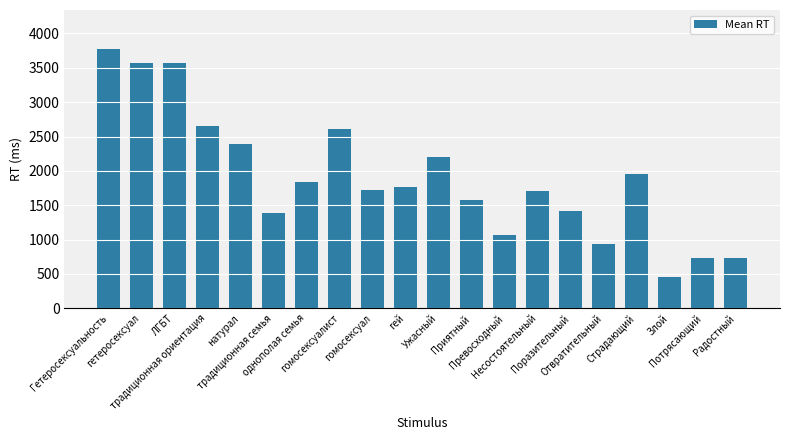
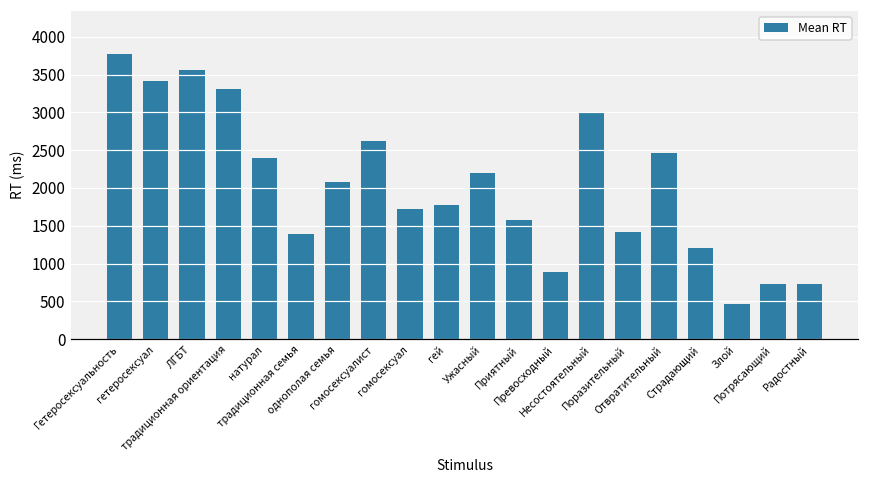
  {
    "Гетеросексуальность": 3800,
-   "гетеросексуал": 3600,
+   "гетеросексуал": 3400,
    "ЛГБТ": 3600,
-   "традиционная ориентация": 2700,
+   "традиционная ориентация": 3300,
    "натурал": 2400,
    "традиционная семья": 1400,
-   "однополая семья": 1800,
+   "однополая семья": 2100,
    "гомосексуалист": 2600,
    "гомосексуал": 1700,
    "гей": 1800,
    "Ужасный": 2200,
    "Приятный": 1600,
-   "Превосходный": 1100,
-   "Несостоятельный": 1700,
+   "Превосходный": 900,
+   "Несостоятельный": 3000,
    "Поразительный": 1400,
-   "Отвратительный": 900,
-   "Страдающий": 2000,
+   "Отвратительный": 2500,
+   "Страдающий": 1200,
    "Злой": 500,
    "Потрясающий": 700,
    "Радостный": 700
  }
